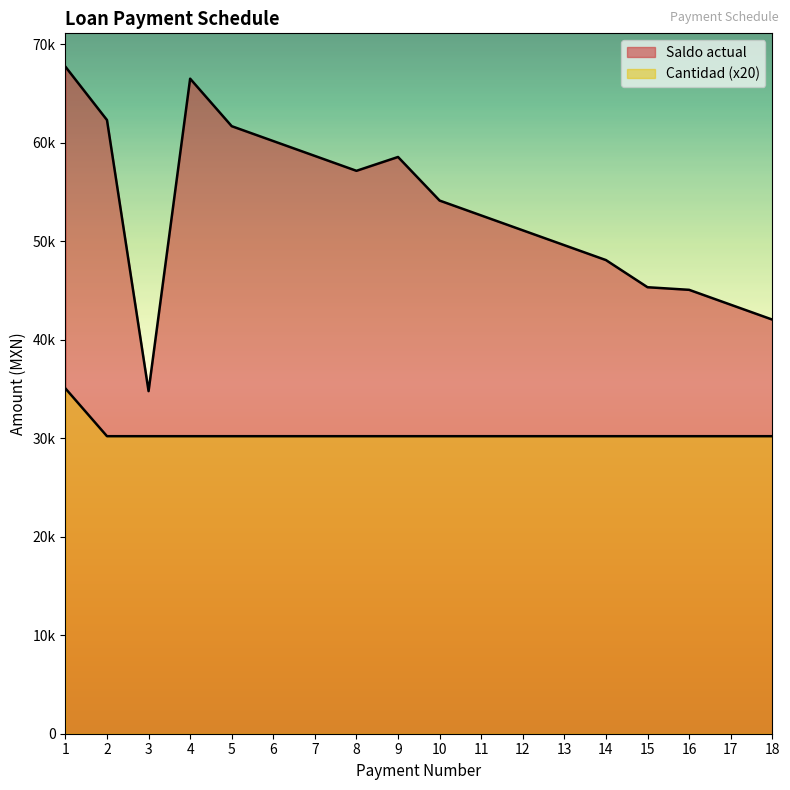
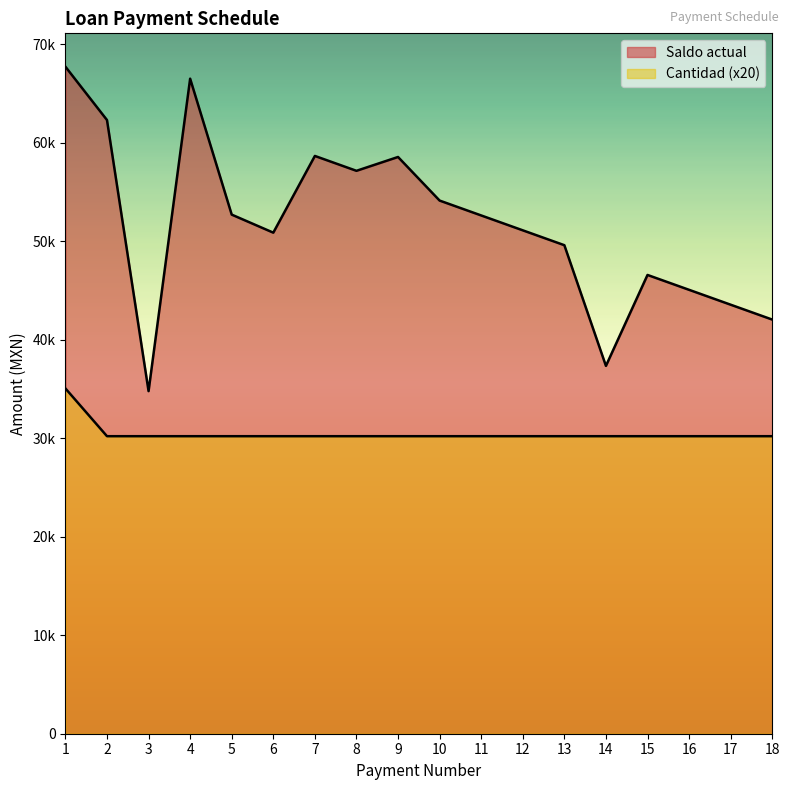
  {
    "Saldo actual": {
      "1": 68000,
      "2": 62000,
      "3": 35000,
      "4": 67000,
-     "5": 62000,
-     "6": 60000,
+     "5": 53000,
+     "6": 51000,
      "7": 59000,
      "8": 57000,
      "9": 59000,
      "10": 54000,
      "11": 53000,
      "12": 51000,
      "13": 50000,
-     "14": 48000,
-     "15": 45000,
+     "14": 37000,
+     "15": 47000,
      "16": 45000,
      "17": 44000,
      "18": 42000
    },
    "Cantidad (x20)": {
      "1": 35000,
      "2": 30000,
      "3": 30000,
      "4": 30000,
      "5": 30000,
      "6": 30000,
      "7": 30000,
      "8": 30000,
      "9": 30000,
      "10": 30000,
      "11": 30000,
      "12": 30000,
      "13": 30000,
      "14": 30000,
      "15": 30000,
      "16": 30000,
      "17": 30000,
      "18": 30000
    }
  }
